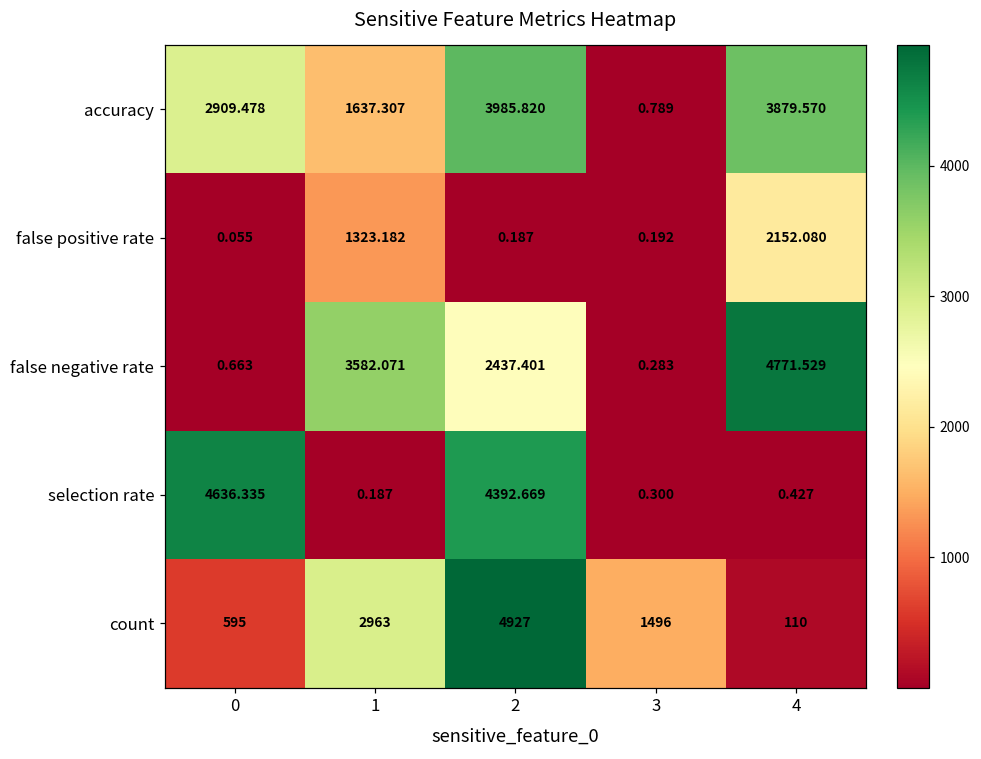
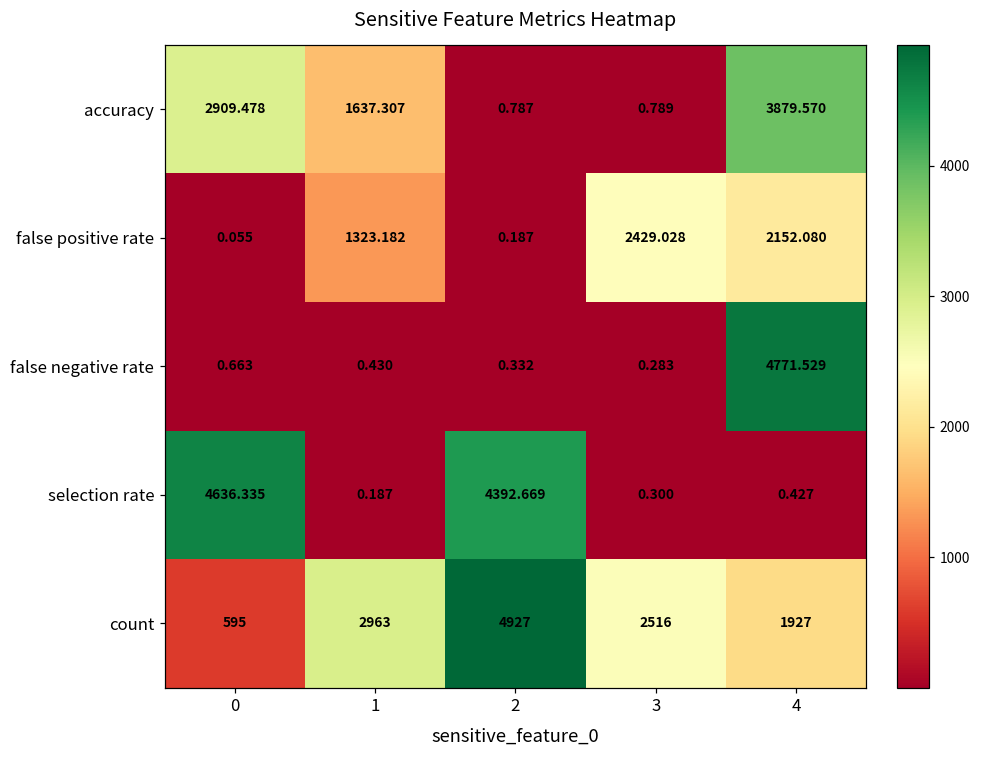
  {
    "accuracy": {
      "0": 2909.478,
      "1": 1637.307,
-     "2": 3985.820,
+     "2": 0.787,
      "3": 0.789,
      "4": 3879.570
    },
    "false positive rate": {
      "0": 0.055,
      "1": 1323.182,
      "2": 0.187,
-     "3": 0.192,
+     "3": 2429.028,
      "4": 2152.080
    },
    "false negative rate": {
      "0": 0.663,
-     "1": 3582.071,
-     "2": 2437.401,
+     "1": 0.430,
+     "2": 0.332,
      "3": 0.283,
      "4": 4771.529
    },
    "selection rate": {
      "0": 4636.335,
      "1": 0.187,
      "2": 4392.669,
      "3": 0.300,
      "4": 0.427
    },
    "count": {
      "0": 595,
      "1": 2963,
      "2": 4927,
-     "3": 1496,
-     "4": 110
+     "3": 2516,
+     "4": 1927
    }
  }
